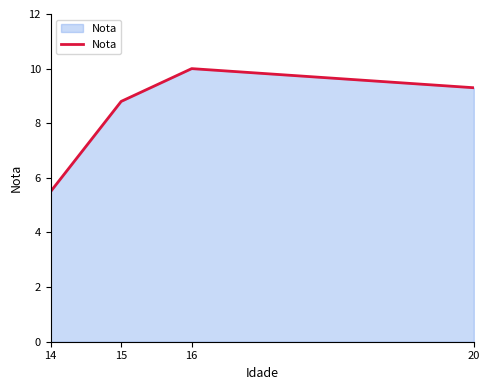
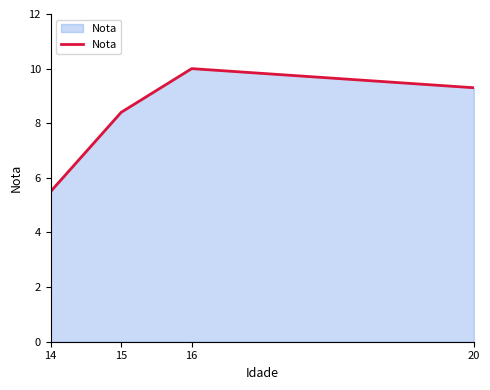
  {
    "14": 5.5,
-   "15": 8.8,
+   "15": 8.4,
    "16": 10.0,
    "20": 9.3
  }
